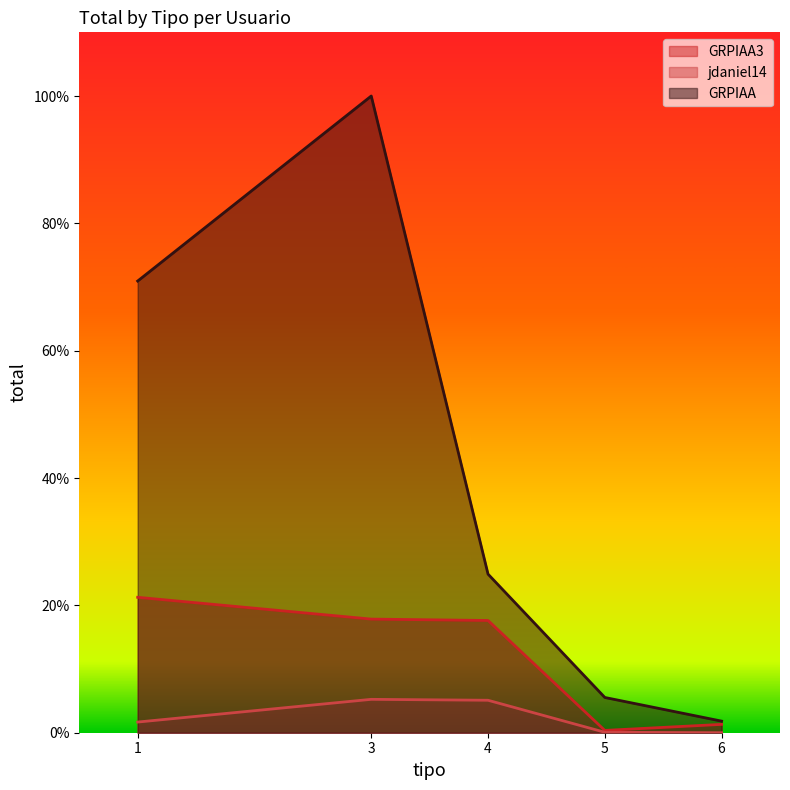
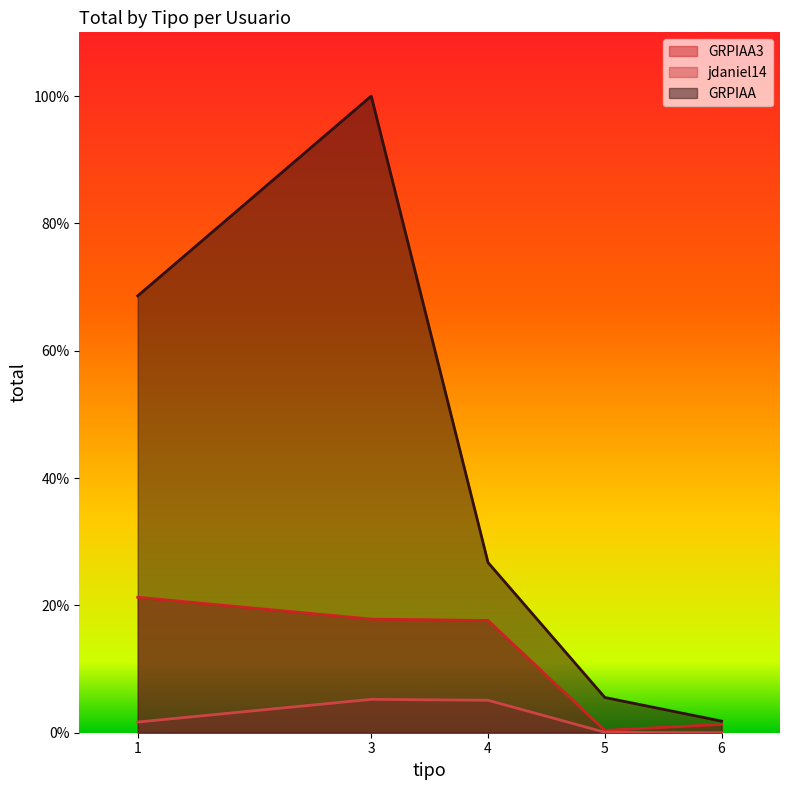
  {
    "GRPIAA": {
-     "1": "71%",
+     "1": "69%",
      "3": "100%",
-     "4": "25%",
+     "4": "27%",
      "5": "6%",
      "6": "2%"
    }
  }
